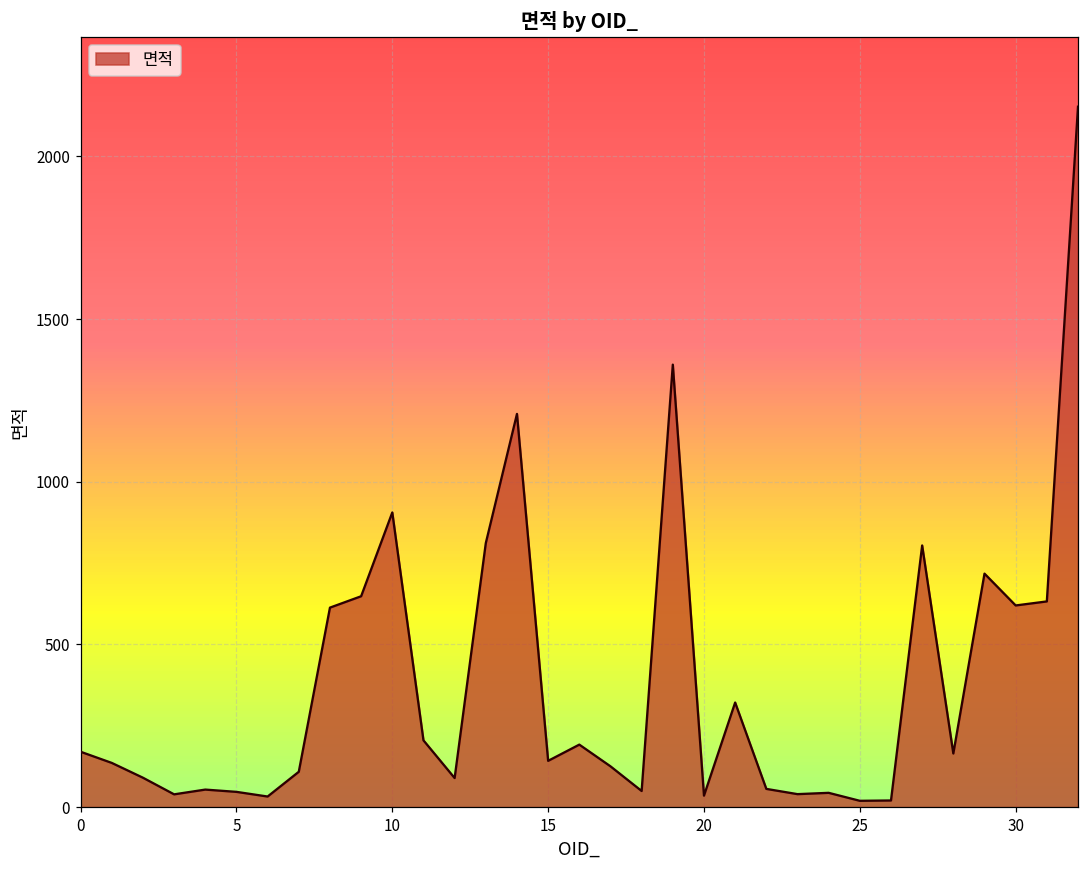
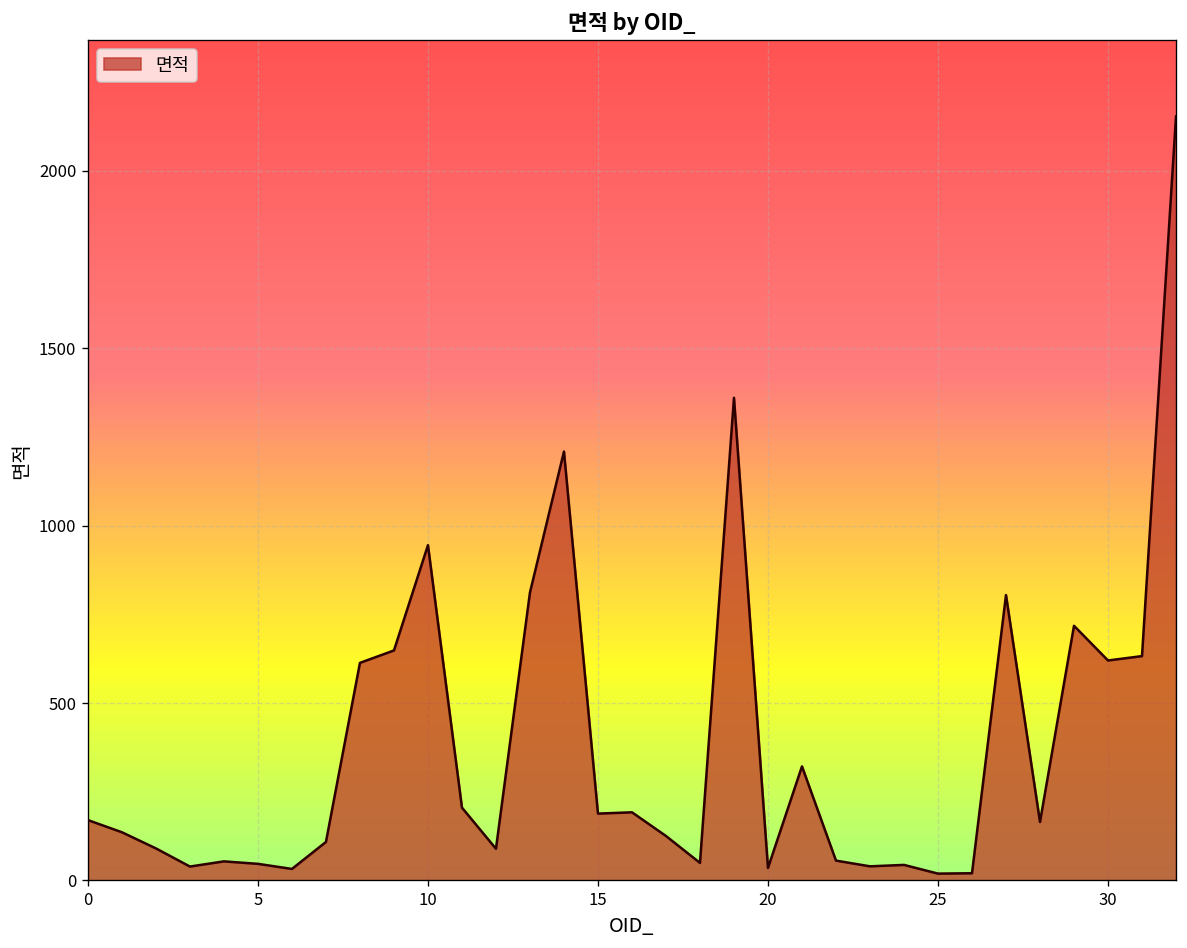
  {
    "0": 170,
    "5": 50,
-   "10": 910,
-   "15": 140,
+   "10": 940,
+   "15": 190,
    "20": 40,
    "25": 20,
    "30": 620
  }
